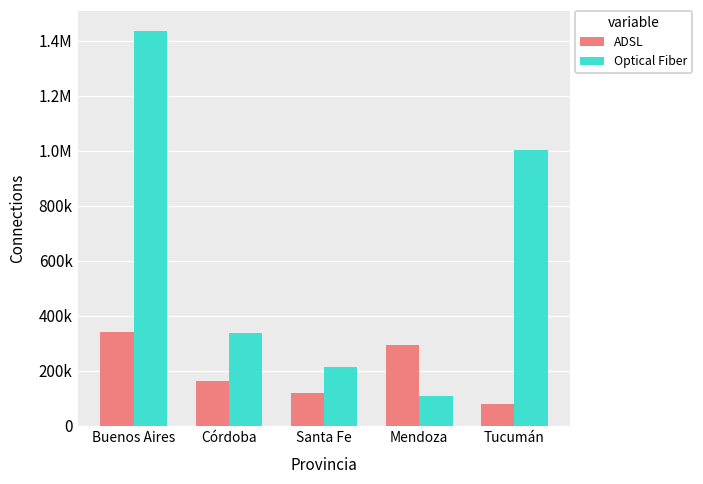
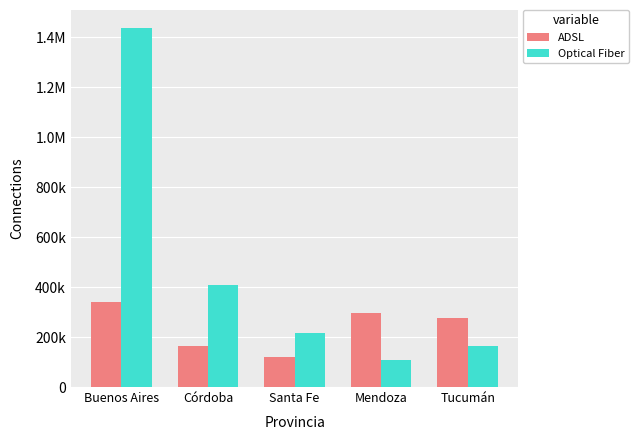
  {
    "ADSL": {
      "Buenos Aires": 340000,
      "Córdoba": 160000,
      "Santa Fe": 120000,
      "Mendoza": 290000,
-     "Tucumán": 80000
+     "Tucumán": 280000
    },
    "Optical Fiber": {
      "Buenos Aires": 1440000,
-     "Córdoba": 340000,
+     "Córdoba": 410000,
      "Santa Fe": 220000,
      "Mendoza": 110000,
-     "Tucumán": 1000000
+     "Tucumán": 160000
    }
  }
